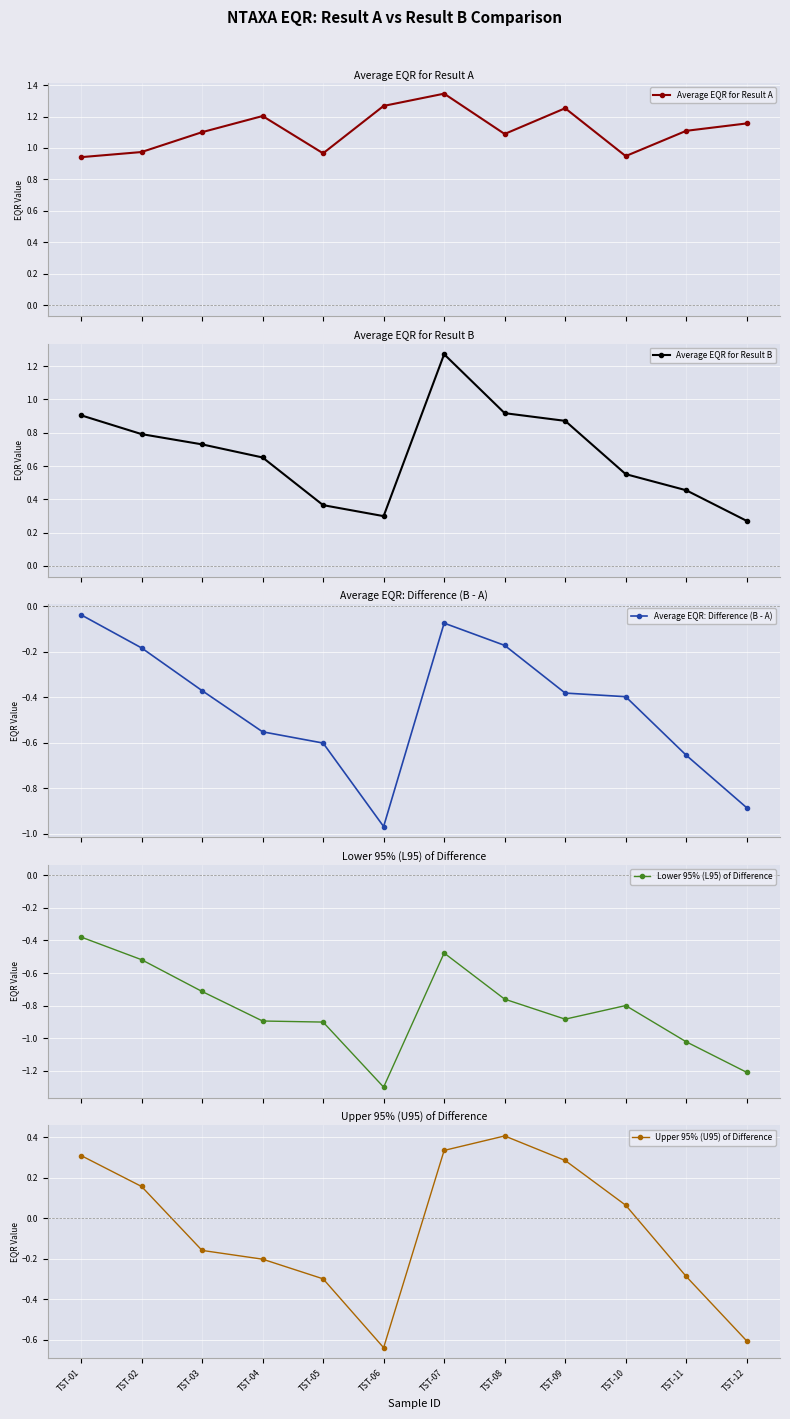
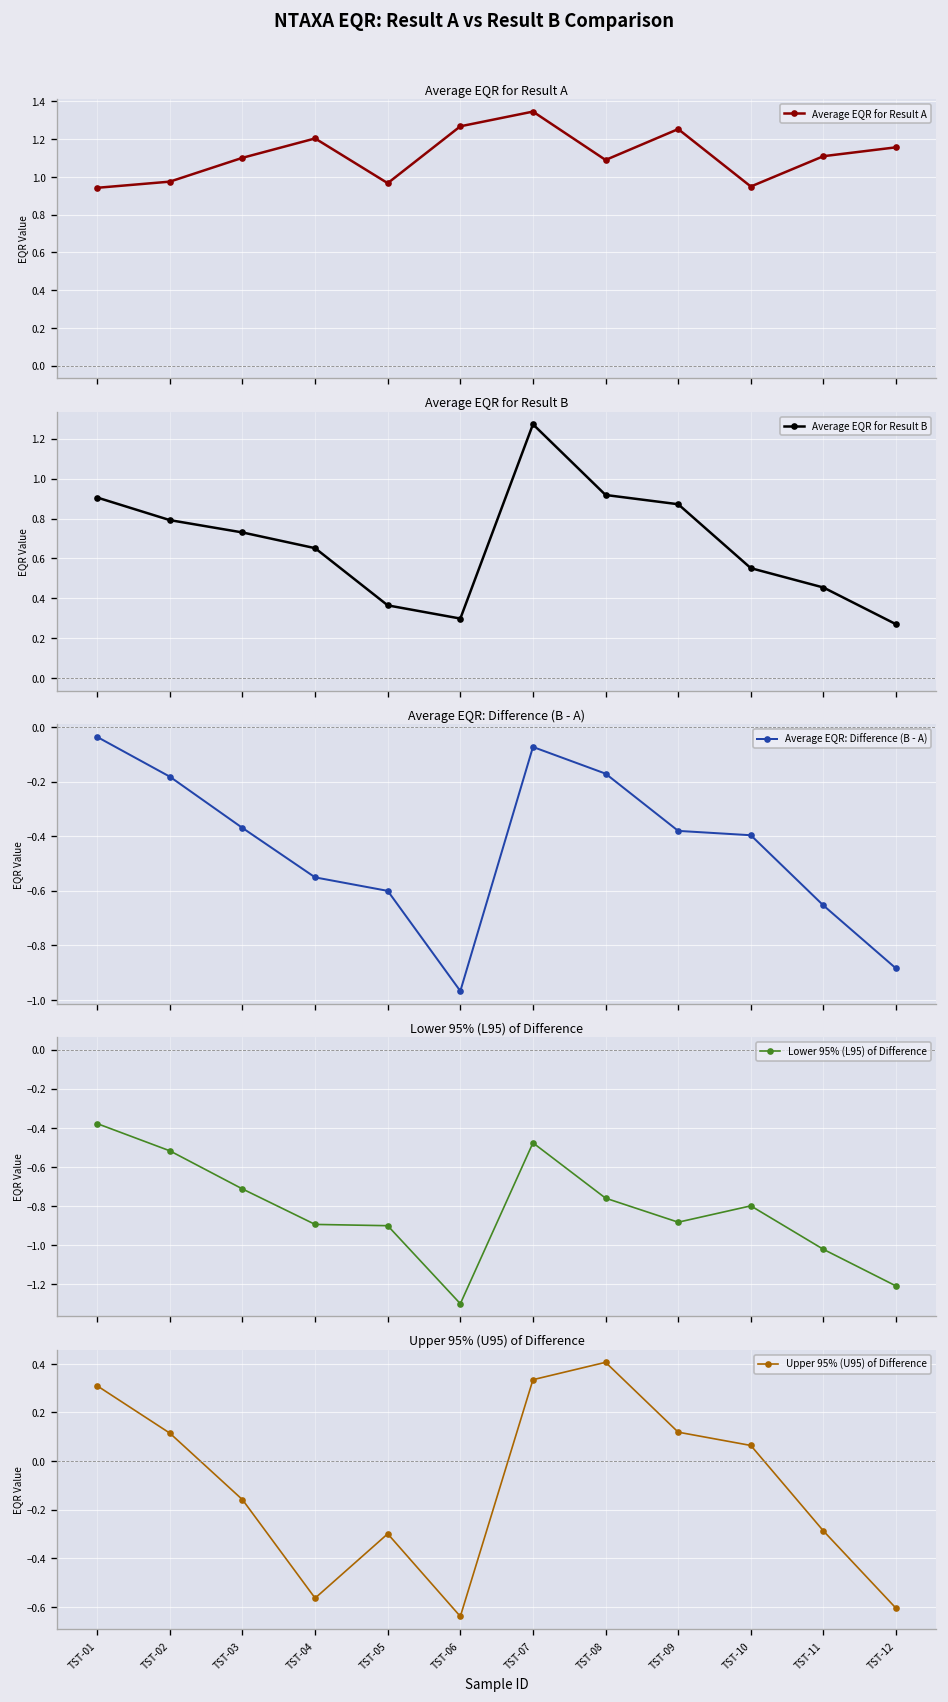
  {
    "Upper 95% (U95) of Difference": {
      "TST-01": 0.31,
-     "TST-02": 0.16,
+     "TST-02": 0.11,
      "TST-03": -0.16,
-     "TST-04": -0.20,
+     "TST-04": -0.56,
      "TST-05": -0.30,
      "TST-06": -0.64,
      "TST-07": 0.33,
      "TST-08": 0.41,
-     "TST-09": 0.29,
+     "TST-09": 0.12,
      "TST-10": 0.06,
      "TST-11": -0.29,
      "TST-12": -0.61
    }
  }
